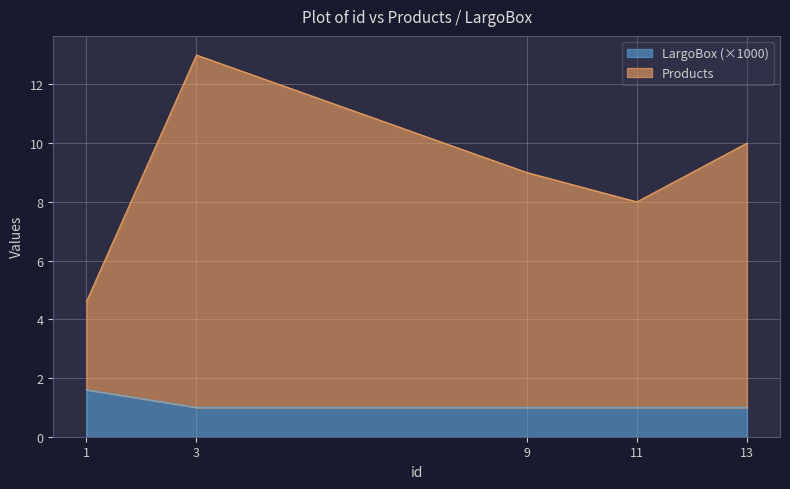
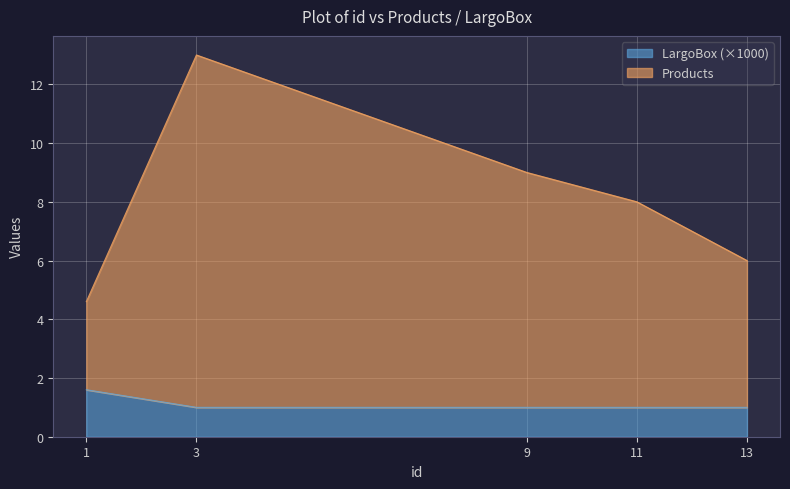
  {
    "LargoBox (×1000)": {
      "1": 1.6,
      "3": 1,
      "9": 1,
      "11": 1,
      "13": 1
    },
    "Products": {
      "1": 3,
      "3": 12,
      "9": 8,
      "11": 7,
-     "13": 9
+     "13": 5
    }
  }
